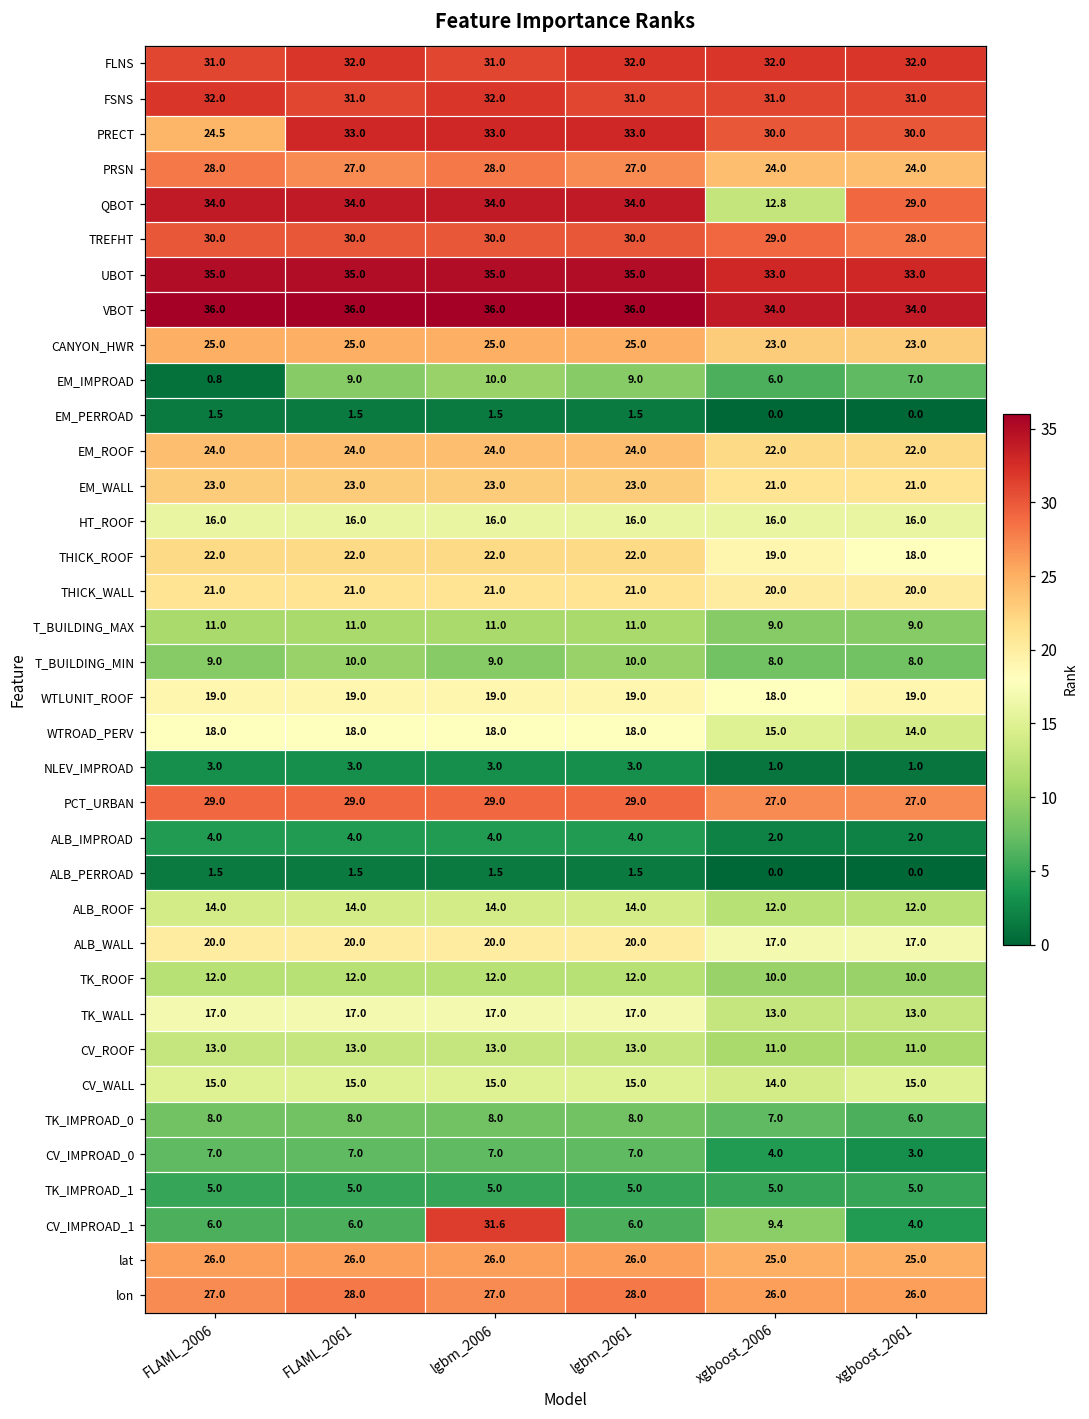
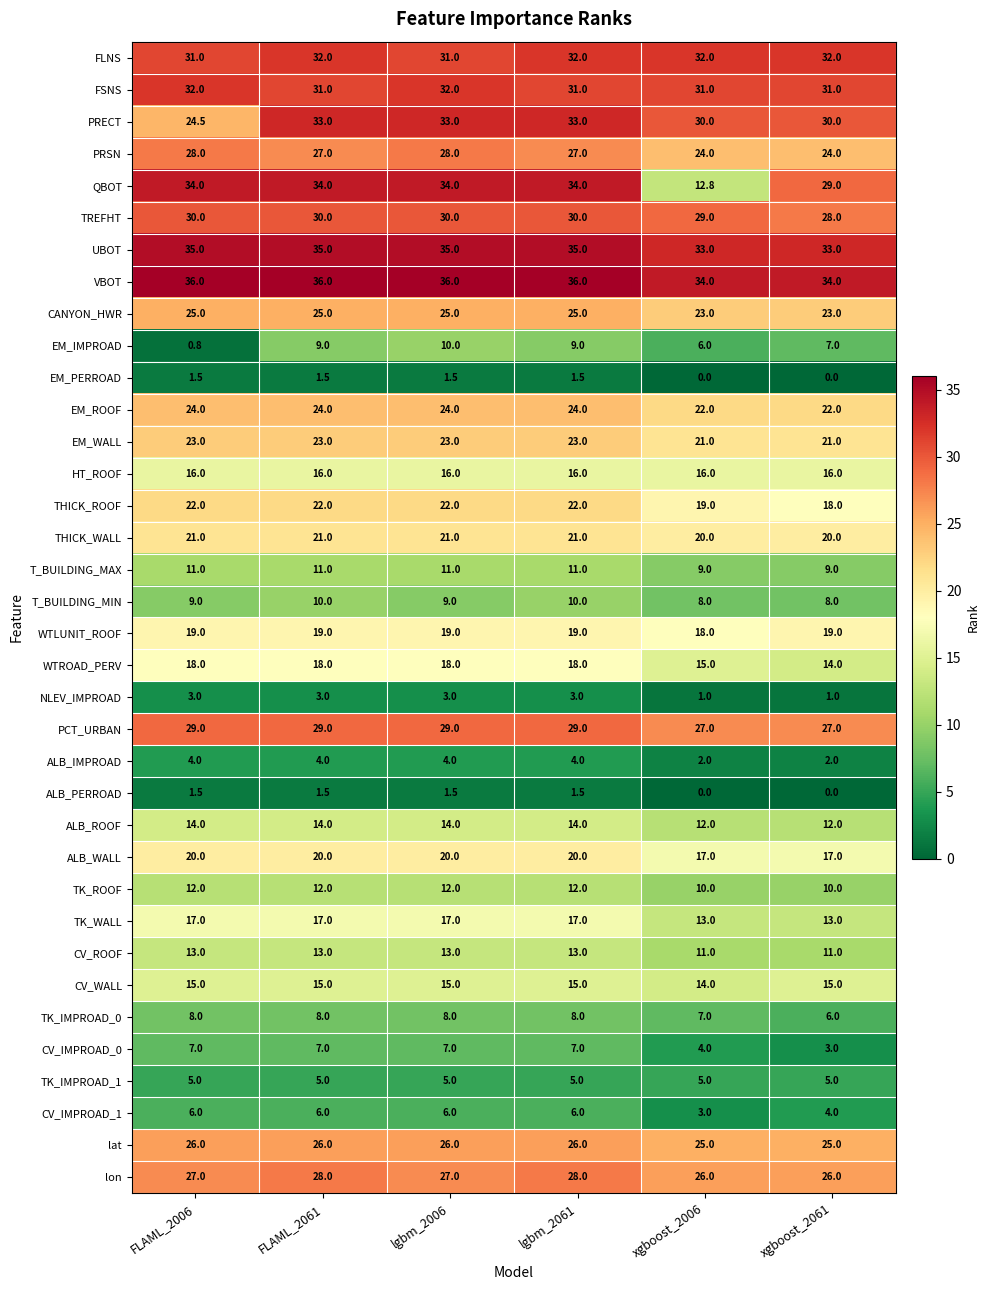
  {
    "CV_IMPROAD_1": {
      "FLAML_2006": 6.0,
      "FLAML_2061": 6.0,
-     "lgbm_2006": 31.6,
+     "lgbm_2006": 6.0,
      "lgbm_2061": 6.0,
-     "xgboost_2006": 9.4,
+     "xgboost_2006": 3.0,
      "xgboost_2061": 4.0
    }
  }
